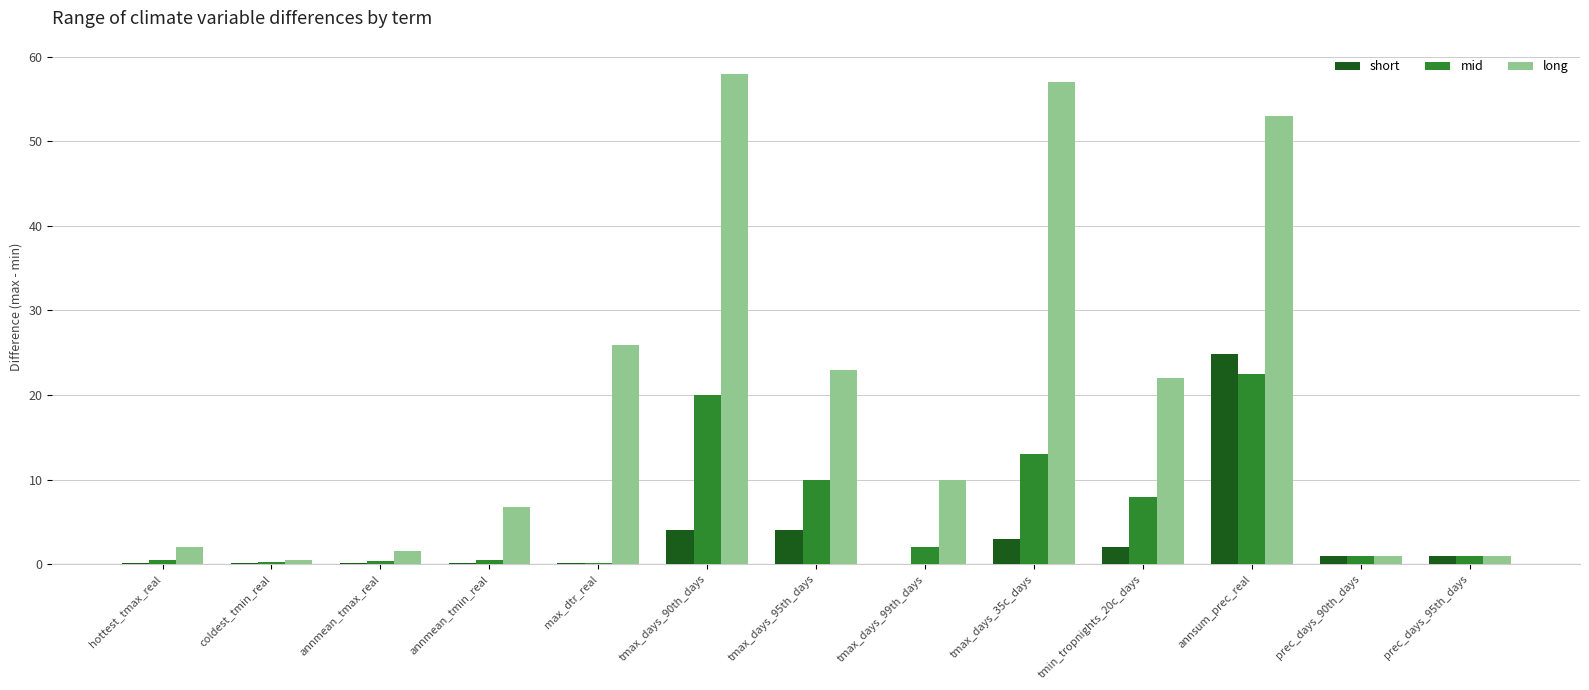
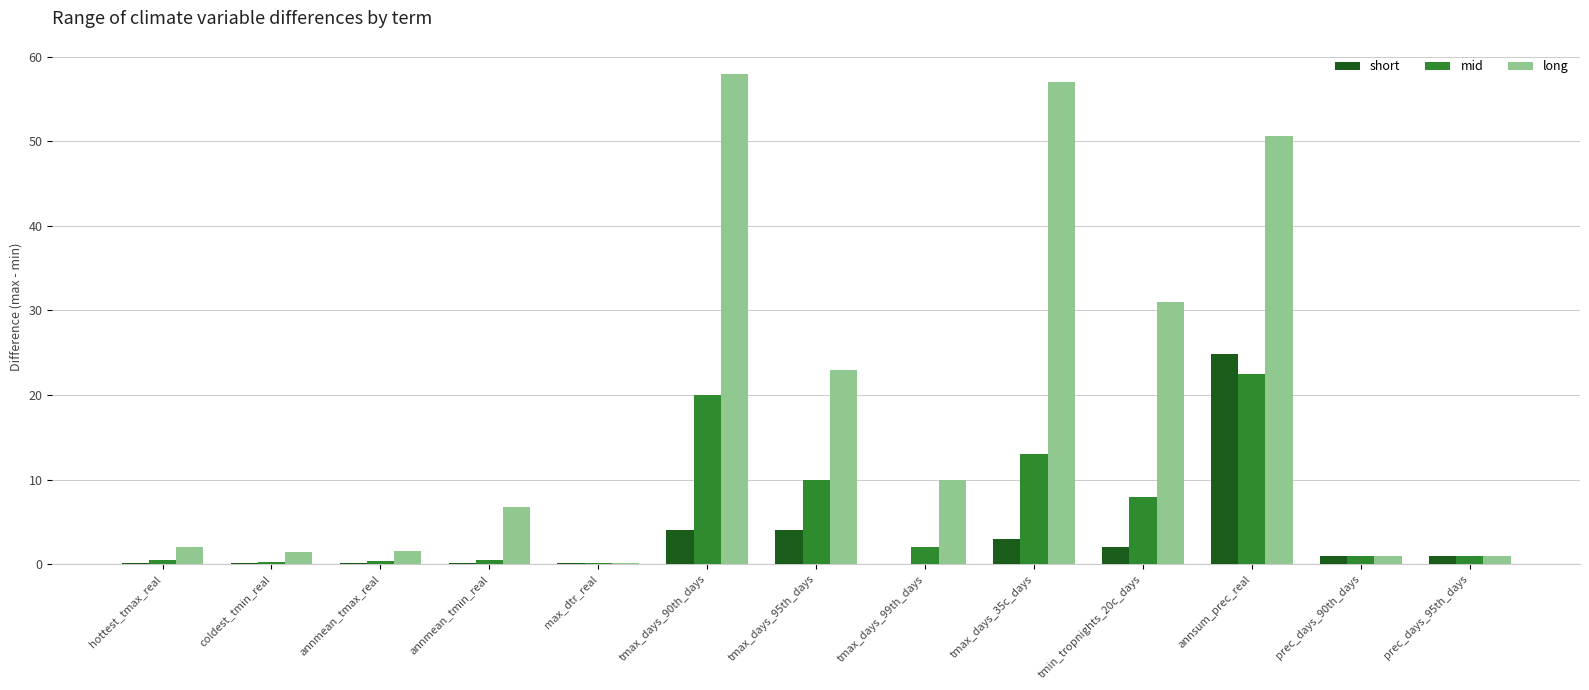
  {
    "long": {
      "hottest_tmax_real": 2,
-     "coldest_tmin_real": 1,
+     "coldest_tmin_real": 2,
      "annmean_tmax_real": 2,
      "annmean_tmin_real": 7,
-     "max_dtr_real": 26,
+     "max_dtr_real": 0,
      "tmax_days_90th_days": 58,
      "tmax_days_95th_days": 23,
      "tmax_days_99th_days": 10,
      "tmax_days_35c_days": 57,
-     "tmin_tropnights_20c_days": 22,
-     "annsum_prec_real": 53,
+     "tmin_tropnights_20c_days": 31,
+     "annsum_prec_real": 51,
      "prec_days_90th_days": 1,
      "prec_days_95th_days": 1
    }
  }
